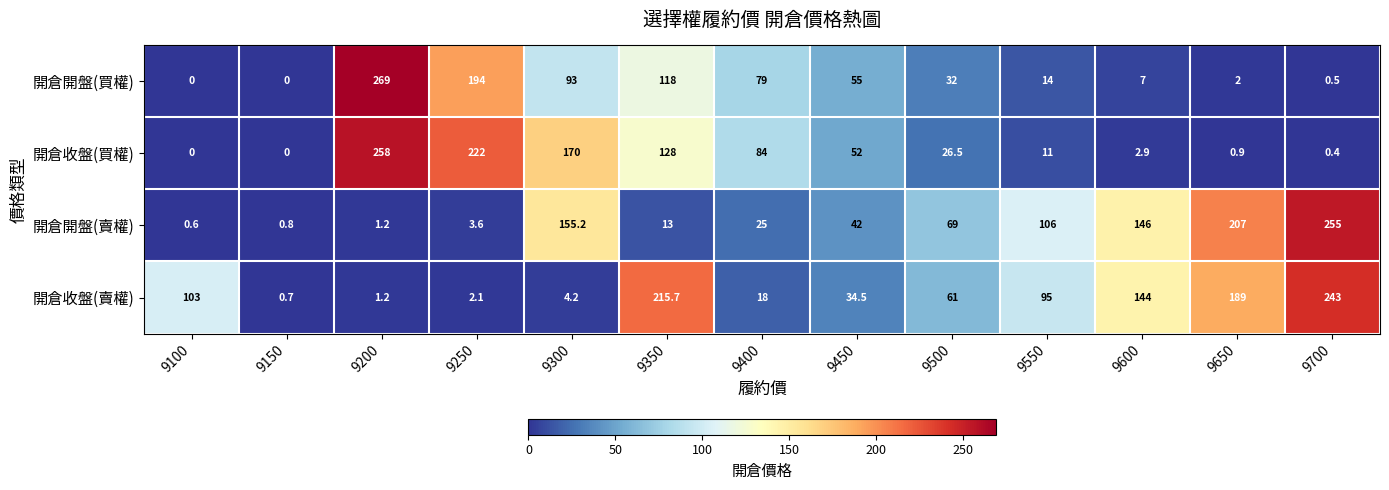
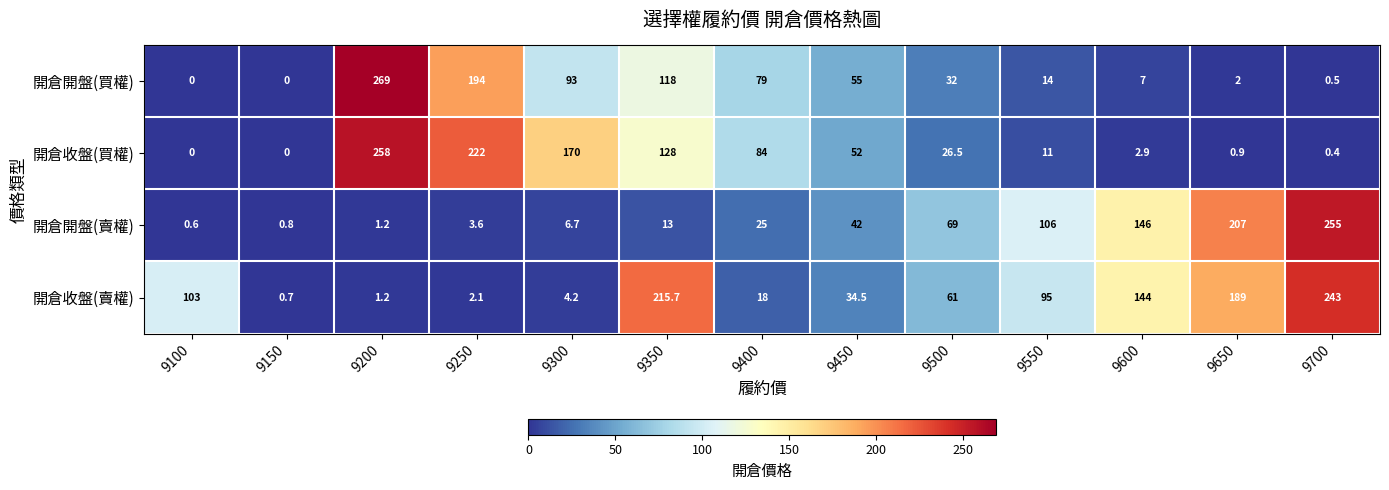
  {
    "開倉開盤(買權)": {
      "9100": 0,
      "9150": 0,
      "9200": 269,
      "9250": 194,
      "9300": 93,
      "9350": 118,
      "9400": 79,
      "9450": 55,
      "9500": 32,
      "9550": 14,
      "9600": 7,
      "9650": 2,
      "9700": 0.5
    },
    "開倉收盤(買權)": {
      "9100": 0,
      "9150": 0,
      "9200": 258,
      "9250": 222,
      "9300": 170,
      "9350": 128,
      "9400": 84,
      "9450": 52,
      "9500": 26.5,
      "9550": 11,
      "9600": 2.9,
      "9650": 0.9,
      "9700": 0.4
    },
    "開倉開盤(賣權)": {
      "9100": 0.6,
      "9150": 0.8,
      "9200": 1.2,
      "9250": 3.6,
-     "9300": 155.2,
+     "9300": 6.7,
      "9350": 13,
      "9400": 25,
      "9450": 42,
      "9500": 69,
      "9550": 106,
      "9600": 146,
      "9650": 207,
      "9700": 255
    },
    "開倉收盤(賣權)": {
      "9100": 103,
      "9150": 0.7,
      "9200": 1.2,
      "9250": 2.1,
      "9300": 4.2,
      "9350": 215.7,
      "9400": 18,
      "9450": 34.5,
      "9500": 61,
      "9550": 95,
      "9600": 144,
      "9650": 189,
      "9700": 243
    }
  }
